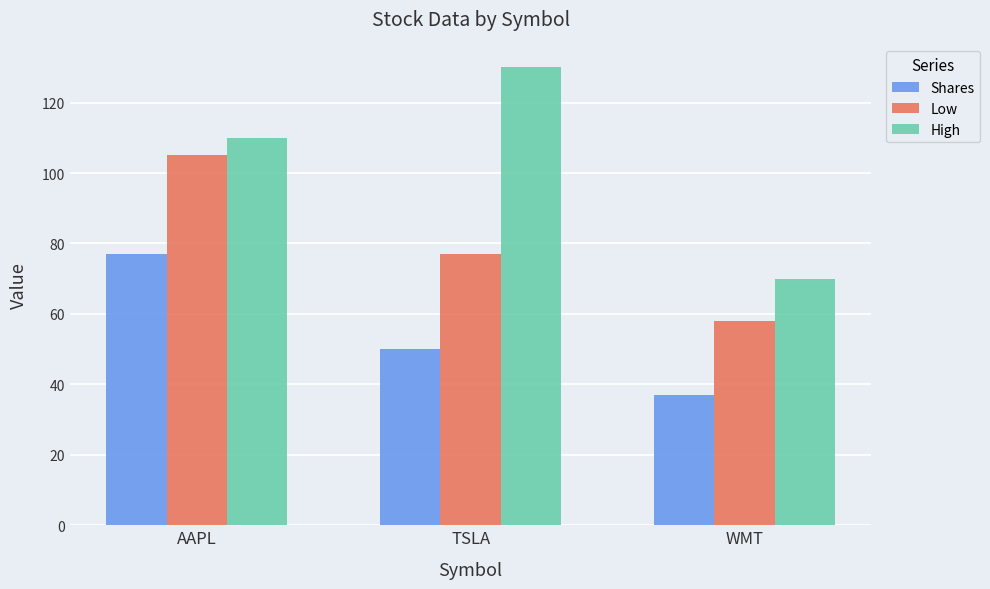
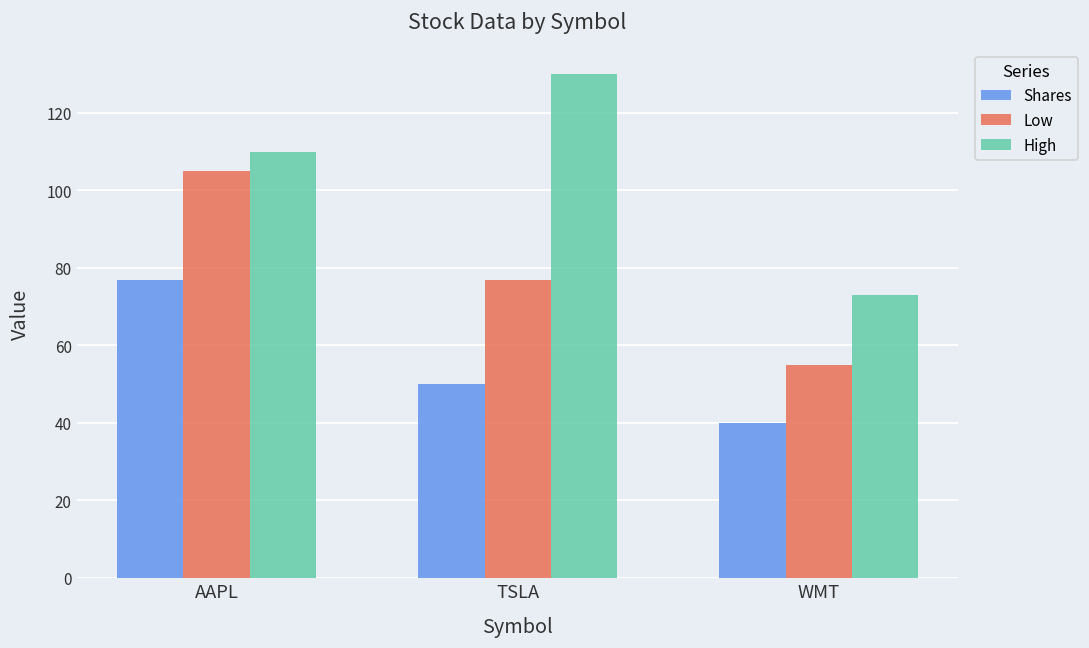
  {
    "Shares": {
      "AAPL": 77,
      "TSLA": 50,
-     "WMT": 37
+     "WMT": 40
    },
    "Low": {
      "AAPL": 105,
      "TSLA": 77,
-     "WMT": 58
+     "WMT": 55
    },
    "High": {
      "AAPL": 110,
      "TSLA": 130,
-     "WMT": 70
+     "WMT": 73
    }
  }
